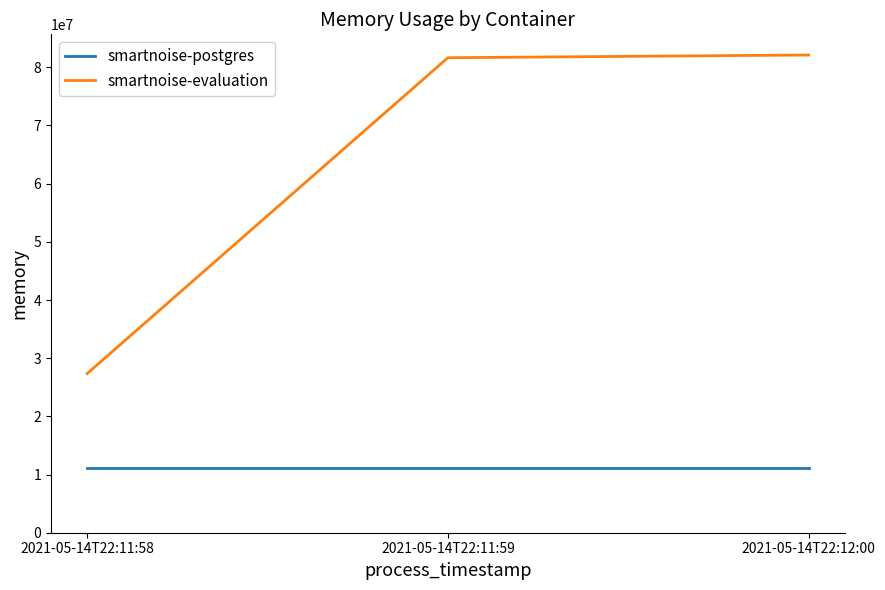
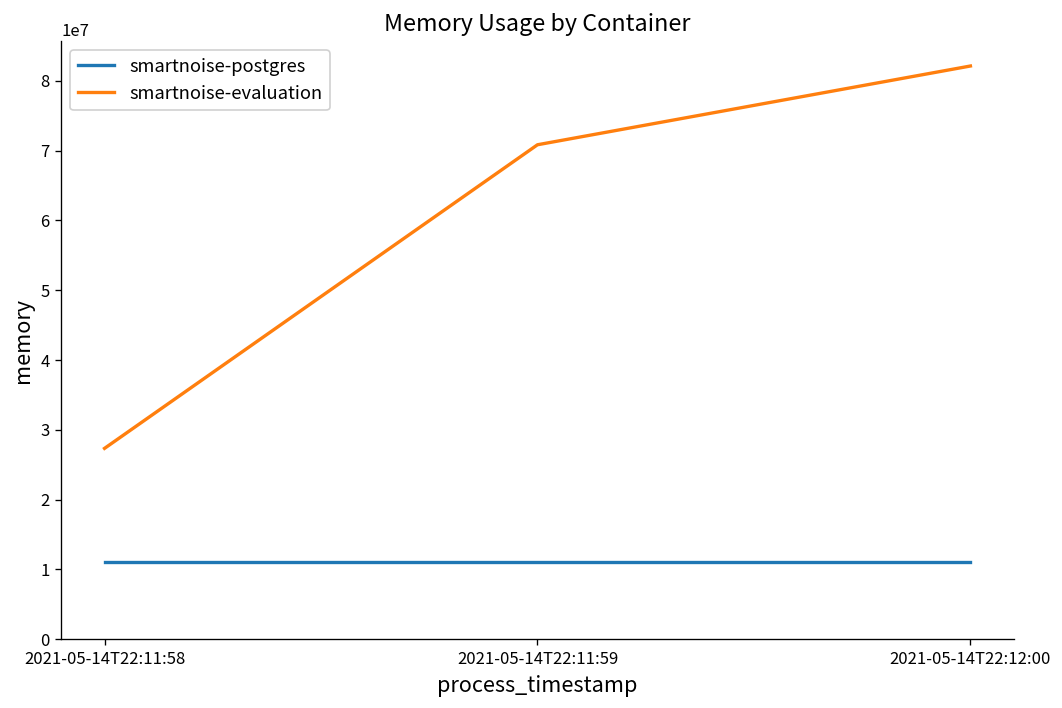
  {
    "smartnoise-postgres": {
      "2021-05-14T22:11:58": 11000000,
      "2021-05-14T22:11:59": 11000000,
      "2021-05-14T22:12:00": 11000000
    },
    "smartnoise-evaluation": {
      "2021-05-14T22:11:58": 27000000,
-     "2021-05-14T22:11:59": 82000000,
+     "2021-05-14T22:11:59": 71000000,
      "2021-05-14T22:12:00": 82000000
    }
  }
